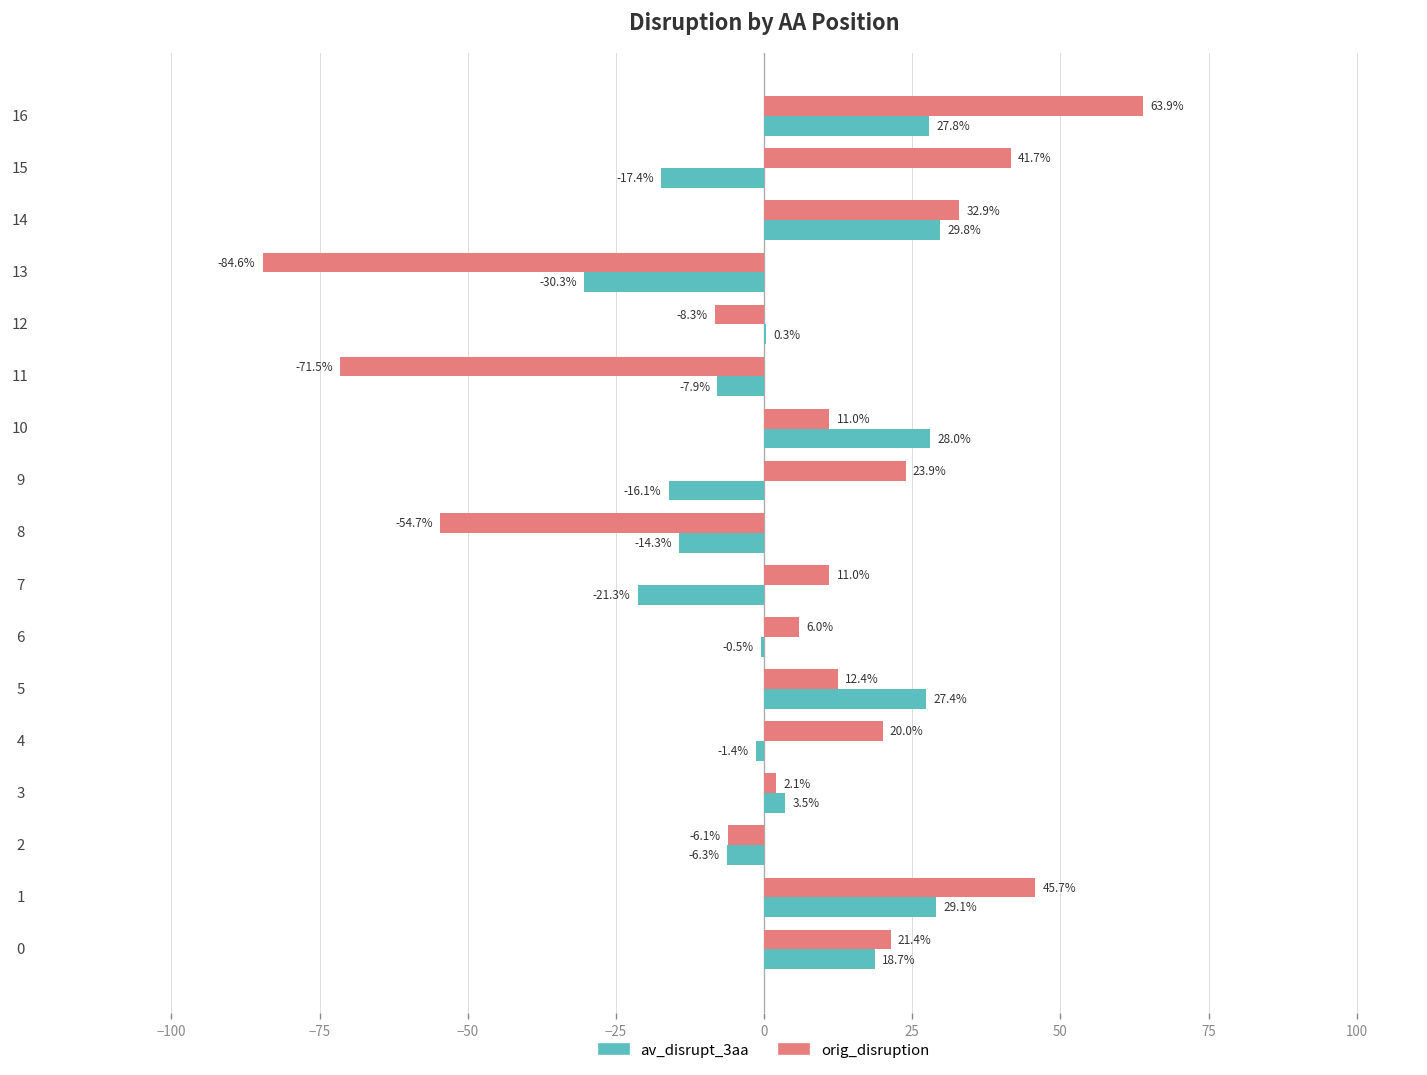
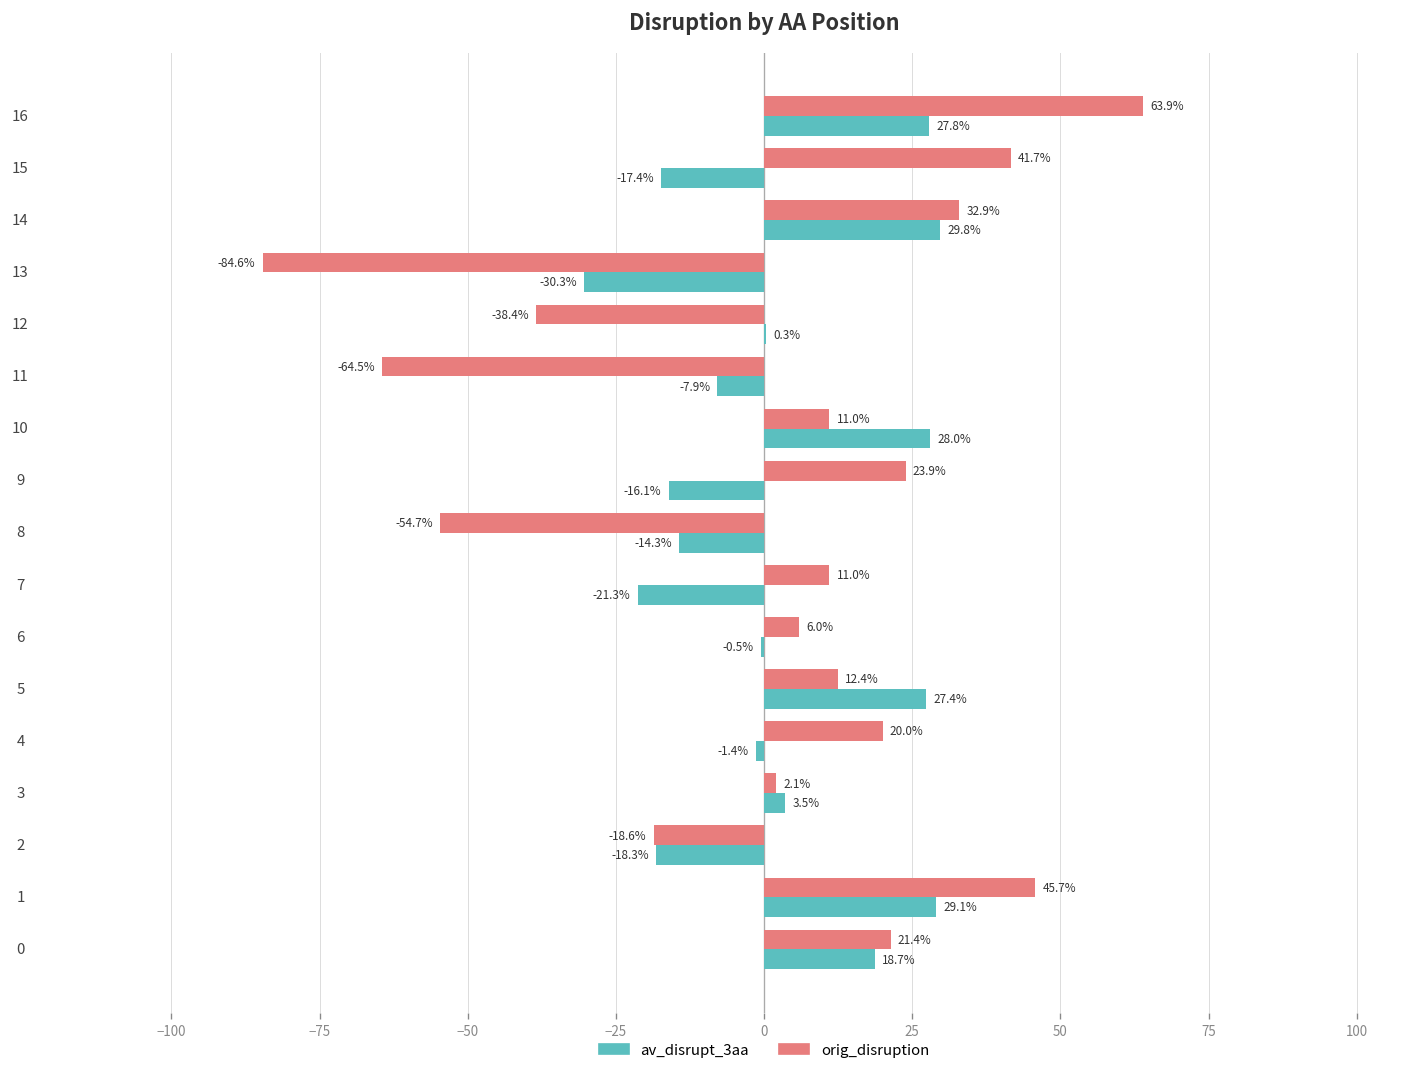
  {
    "orig_disruption": {
      "16": "63.9%",
      "15": "41.7%",
      "14": "32.9%",
      "13": "-84.6%",
-     "12": "-8.3%",
-     "11": "-71.5%",
+     "12": "-38.4%",
+     "11": "-64.5%",
      "10": "11.0%",
      "9": "23.9%",
      "8": "-54.7%",
      "7": "11.0%",
      "6": "6.0%",
      "5": "12.4%",
      "4": "20.0%",
      "3": "2.1%",
-     "2": "-6.1%",
+     "2": "-18.6%",
      "1": "45.7%",
      "0": "21.4%"
    },
    "av_disrupt_3aa": {
      "16": "27.8%",
      "15": "-17.4%",
      "14": "29.8%",
      "13": "-30.3%",
      "12": "0.3%",
      "11": "-7.9%",
      "10": "28.0%",
      "9": "-16.1%",
      "8": "-14.3%",
      "7": "-21.3%",
      "6": "-0.5%",
      "5": "27.4%",
      "4": "-1.4%",
      "3": "3.5%",
-     "2": "-6.3%",
+     "2": "-18.3%",
      "1": "29.1%",
      "0": "18.7%"
    }
  }
